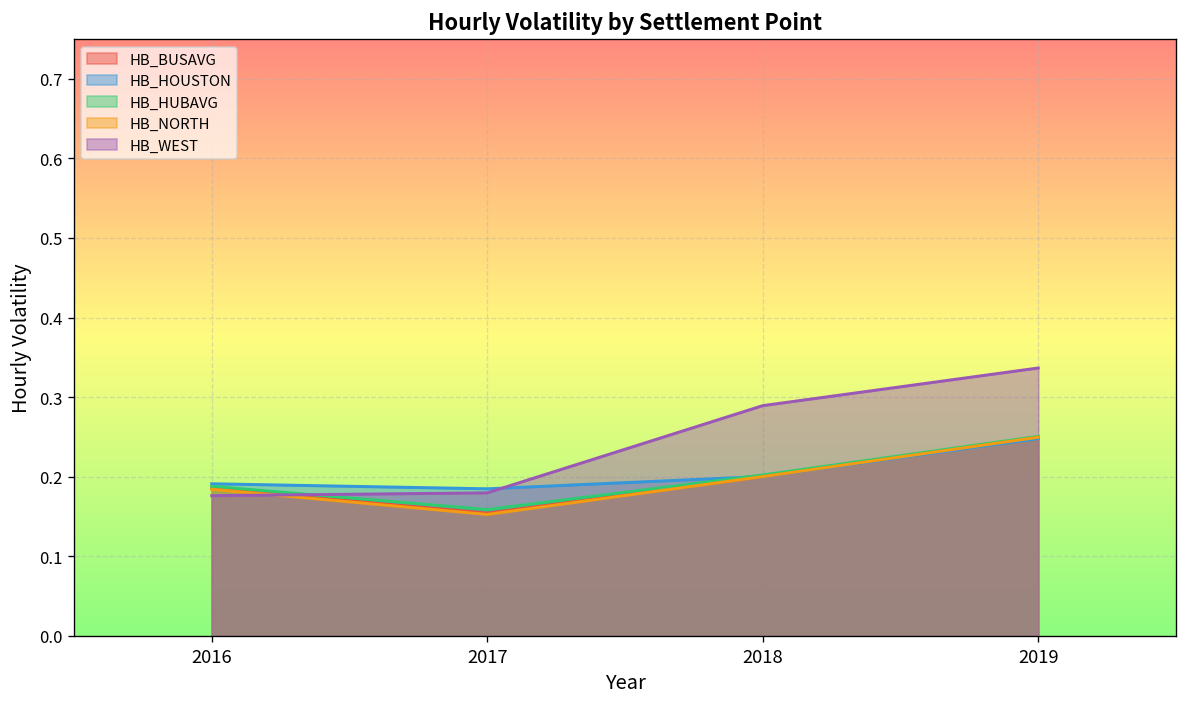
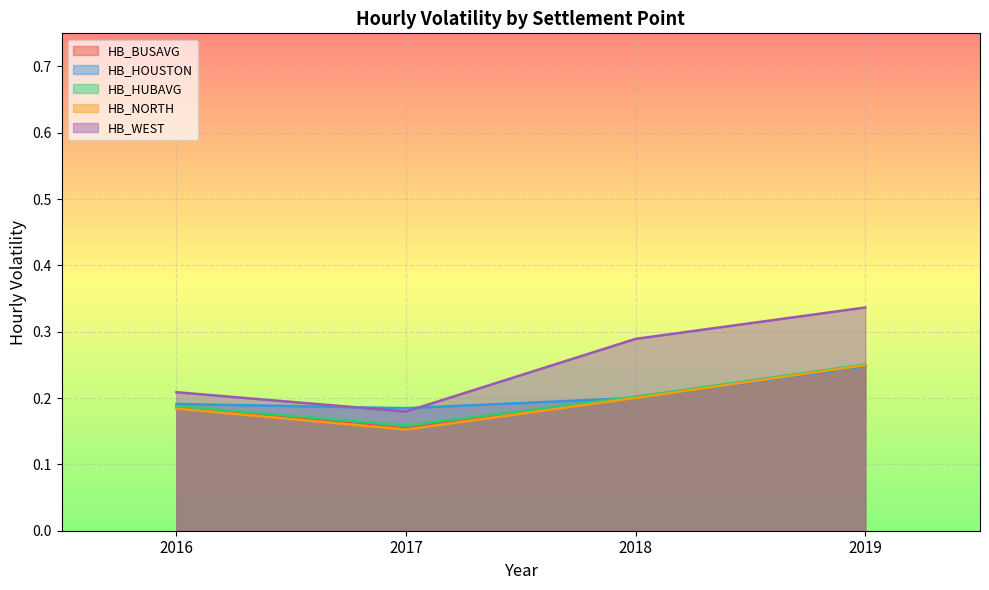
  {
    "HB_HOUSTON": {
      "2017": 0.18
    },
    "HB_HUBAVG": {
      "2017": 0.16
    },
    "HB_WEST": {
-     "2016": 0.18,
+     "2016": 0.21,
      "2017": 0.18,
      "2018": 0.29,
      "2019": 0.34
    }
  }
